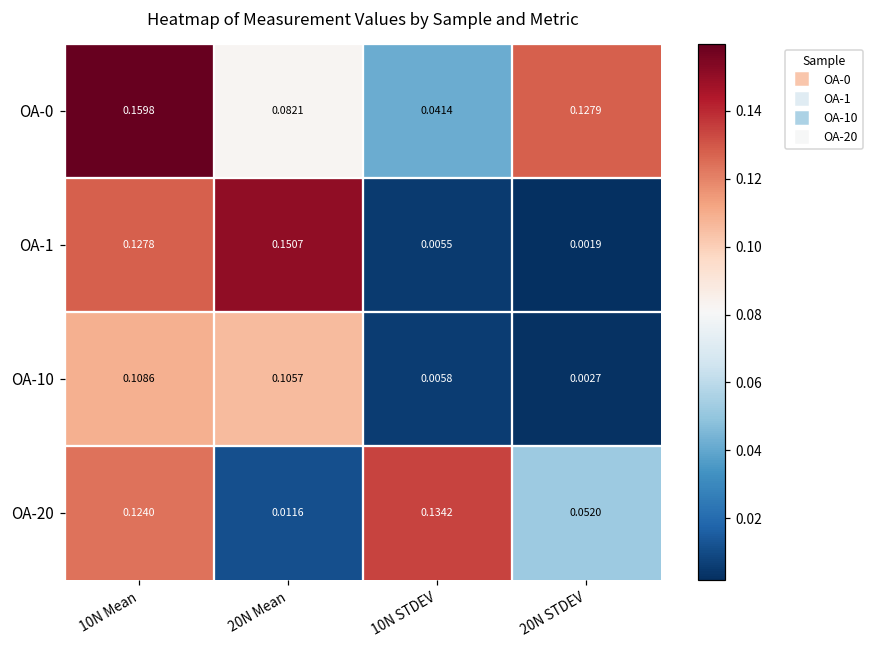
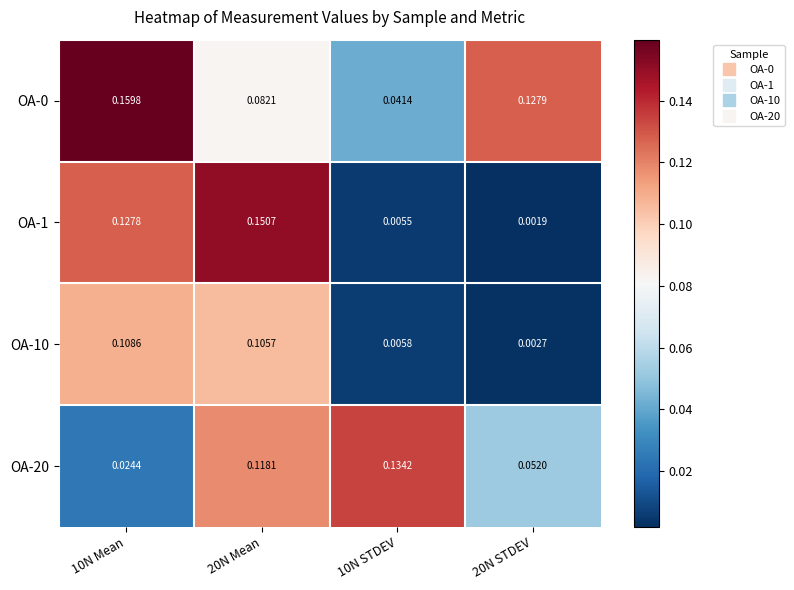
  {
    "OA-0": {
      "10N Mean": 0.1598,
      "20N Mean": 0.0821,
      "10N STDEV": 0.0414,
      "20N STDEV": 0.1279
    },
    "OA-1": {
      "10N Mean": 0.1278,
      "20N Mean": 0.1507,
      "10N STDEV": 0.0055,
      "20N STDEV": 0.0019
    },
    "OA-10": {
      "10N Mean": 0.1086,
      "20N Mean": 0.1057,
      "10N STDEV": 0.0058,
      "20N STDEV": 0.0027
    },
    "OA-20": {
-     "10N Mean": 0.1240,
-     "20N Mean": 0.0116,
+     "10N Mean": 0.0244,
+     "20N Mean": 0.1181,
      "10N STDEV": 0.1342,
      "20N STDEV": 0.0520
    }
  }
